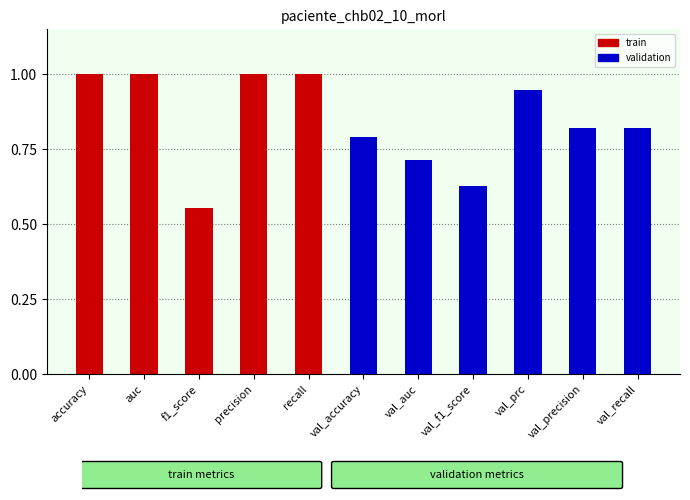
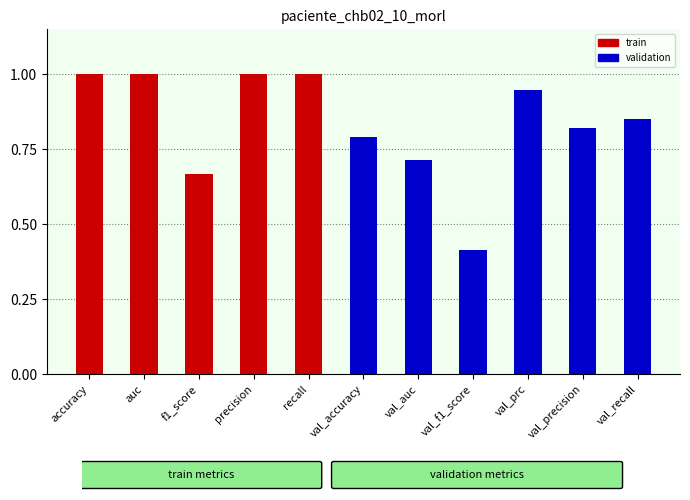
  {
    "accuracy": 1.00,
    "auc": 1.00,
-   "f1_score": 0.55,
+   "f1_score": 0.67,
    "precision": 1.00,
    "recall": 1.00,
    "val_accuracy": 0.79,
    "val_auc": 0.72,
-   "val_f1_score": 0.63,
+   "val_f1_score": 0.42,
    "val_prc": 0.95,
    "val_precision": 0.82,
-   "val_recall": 0.82
+   "val_recall": 0.85
  }
